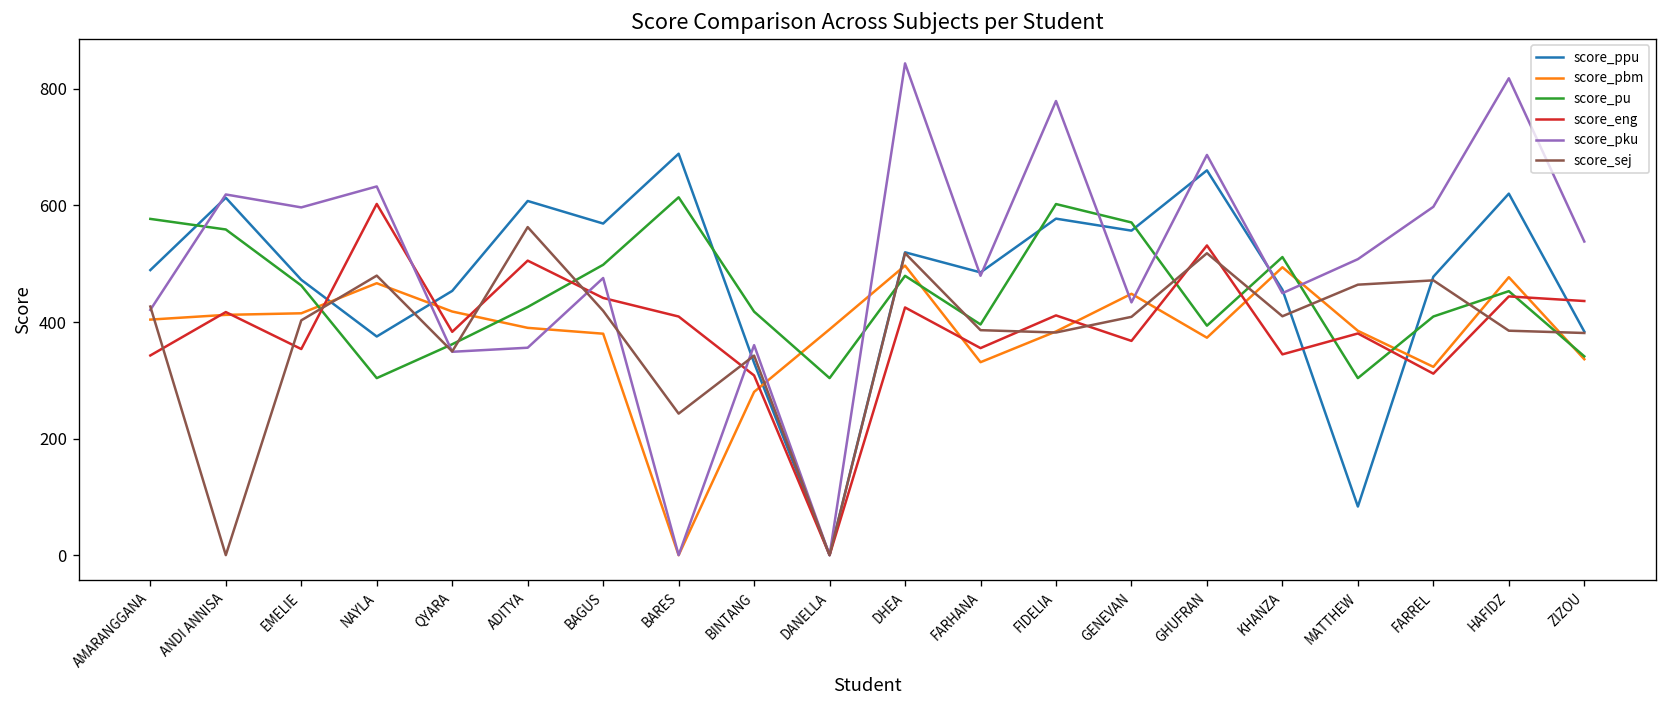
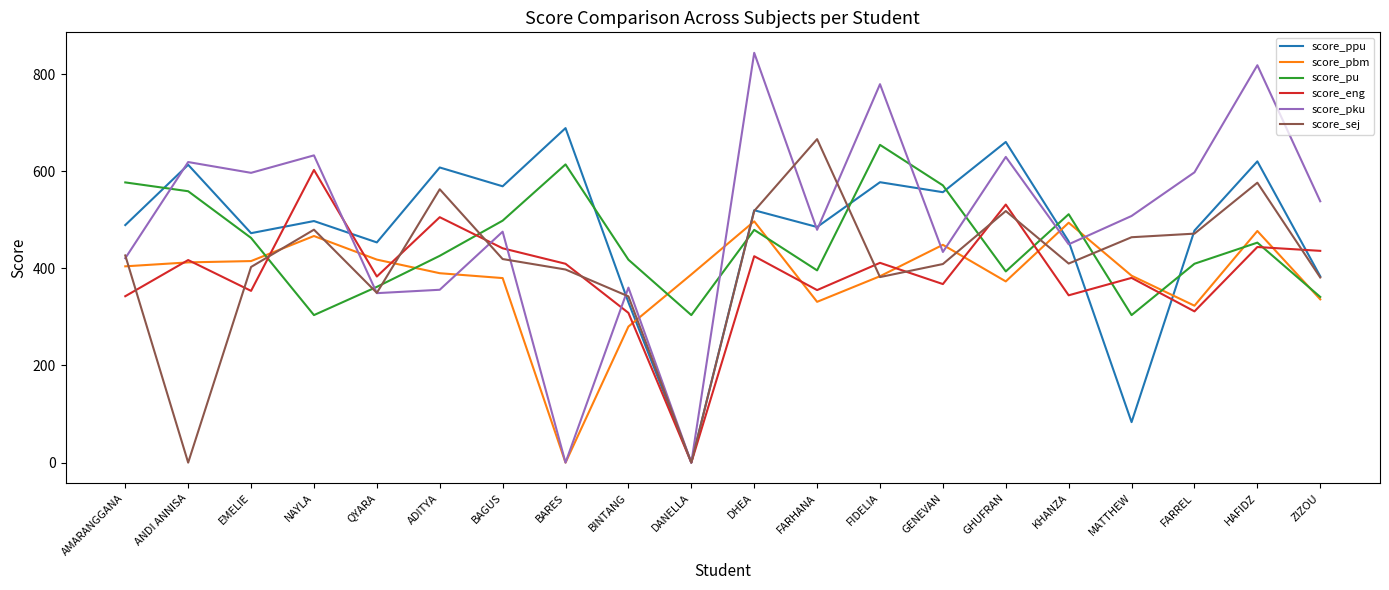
  {
    "score_ppu": {
      "AMARANGGANA": 490,
      "ANDI ANNISA": 610,
      "EMELIE": 470,
-     "NAYLA": 380,
+     "NAYLA": 500,
      "QYARA": 450,
      "ADITYA": 610,
      "BAGUS": 570,
      "BARES": 690,
      "BINTANG": 330,
      "FARHANA": 490,
      "FIDELIA": 580,
      "GENEVAN": 560,
      "GHUFRAN": 660,
      "KHANZA": 460,
      "MATTHEW": 80,
      "FARREL": 480,
      "HAFIDZ": 620
    },
    "score_pbm": {
      "AMARANGGANA": 400,
      "EMELIE": 420,
      "NAYLA": 470,
      "QYARA": 420,
      "ADITYA": 390,
      "BAGUS": 380,
      "BINTANG": 280,
      "DANELLA": 390,
      "DHEA": 500,
      "FARHANA": 330,
      "GENEVAN": 450,
      "GHUFRAN": 370,
      "KHANZA": 490,
      "FARREL": 320,
      "HAFIDZ": 480
    },
    "score_pu": {
      "AMARANGGANA": 580,
      "ANDI ANNISA": 560,
      "EMELIE": 460,
      "NAYLA": 300,
      "QYARA": 360,
      "ADITYA": 430,
      "BAGUS": 500,
      "BARES": 610,
      "BINTANG": 420,
      "DANELLA": 300,
      "DHEA": 480,
      "FARHANA": 400,
-     "FIDELIA": 600,
+     "FIDELIA": 650,
      "GENEVAN": 570,
      "GHUFRAN": 390,
      "KHANZA": 510,
      "MATTHEW": 300,
      "FARREL": 410,
      "HAFIDZ": 450
    },
    "score_eng": {
      "AMARANGGANA": 340,
      "EMELIE": 350,
      "NAYLA": 600,
      "QYARA": 380,
      "ADITYA": 510,
      "BAGUS": 440,
      "BARES": 410,
      "BINTANG": 310,
      "DHEA": 430,
      "FARHANA": 360,
      "FIDELIA": 410,
      "GENEVAN": 370,
      "GHUFRAN": 530,
      "KHANZA": 340,
      "FARREL": 310,
      "HAFIDZ": 440,
      "ZIZOU": 440
    },
    "score_pku": {
      "AMARANGGANA": 420,
      "ANDI ANNISA": 620,
      "EMELIE": 600,
      "NAYLA": 630,
      "ADITYA": 360,
      "BAGUS": 480,
      "BINTANG": 360,
      "DHEA": 840,
      "FARHANA": 480,
      "FIDELIA": 780,
      "GENEVAN": 430,
-     "GHUFRAN": 690,
+     "GHUFRAN": 630,
      "KHANZA": 450,
      "MATTHEW": 510,
      "FARREL": 600,
      "HAFIDZ": 820,
      "ZIZOU": 540
    },
    "score_sej": {
      "AMARANGGANA": 430,
      "ANDI ANNISA": 0,
      "EMELIE": 400,
      "NAYLA": 480,
      "ADITYA": 560,
      "BAGUS": 420,
-     "BARES": 240,
+     "BARES": 400,
      "BINTANG": 340,
-     "FARHANA": 390,
+     "FARHANA": 670,
      "GENEVAN": 410,
      "GHUFRAN": 520,
      "KHANZA": 410,
      "MATTHEW": 460,
      "FARREL": 470,
-     "HAFIDZ": 390
+     "HAFIDZ": 580
    }
  }
